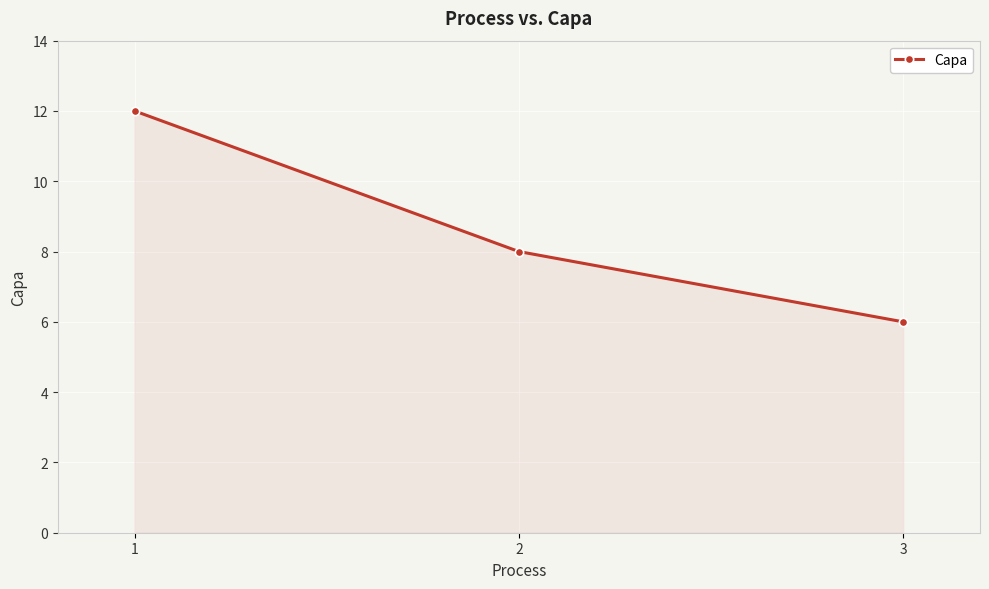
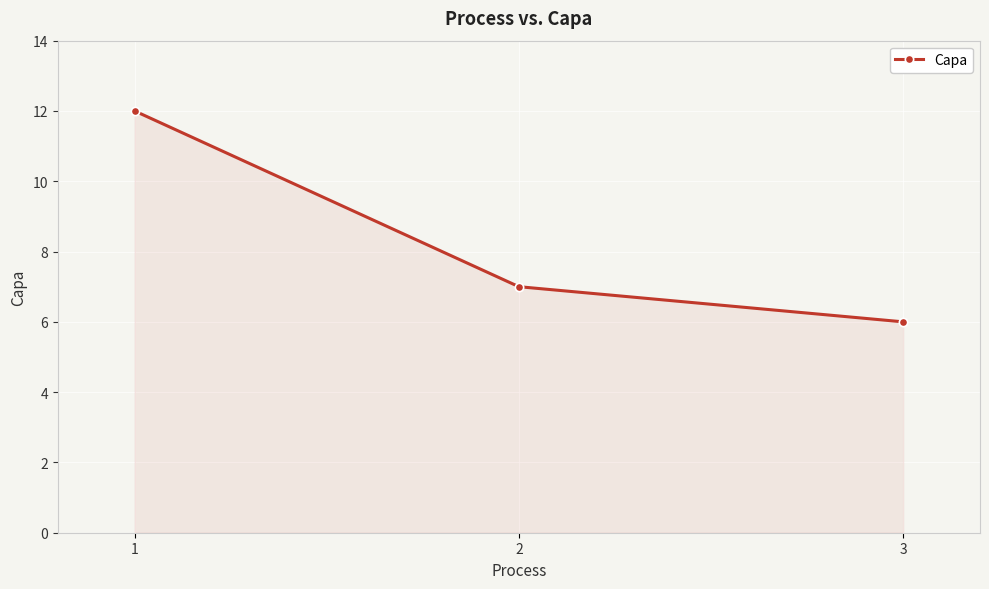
  {
    "1": 12,
-   "2": 8,
+   "2": 7,
    "3": 6
  }
